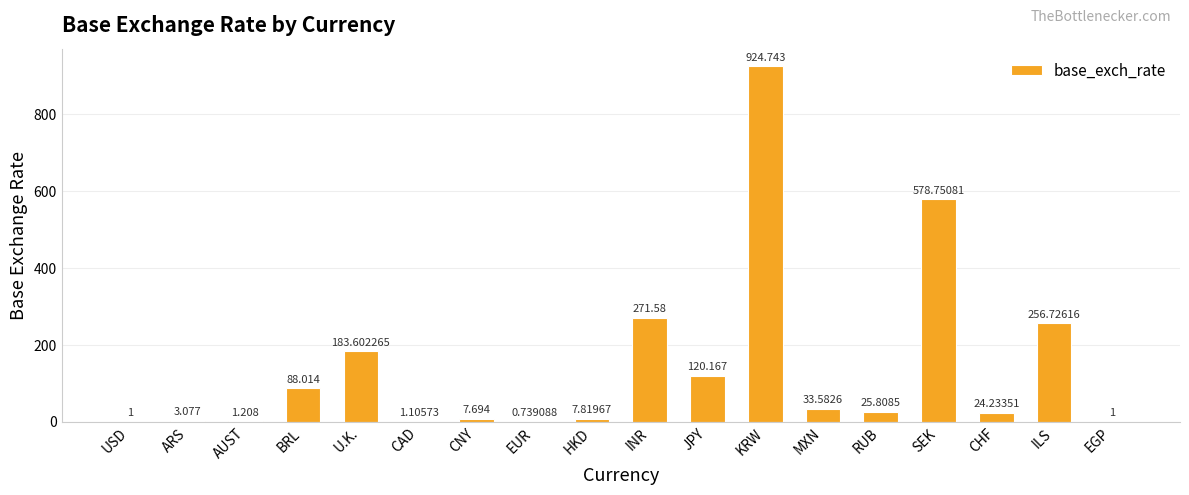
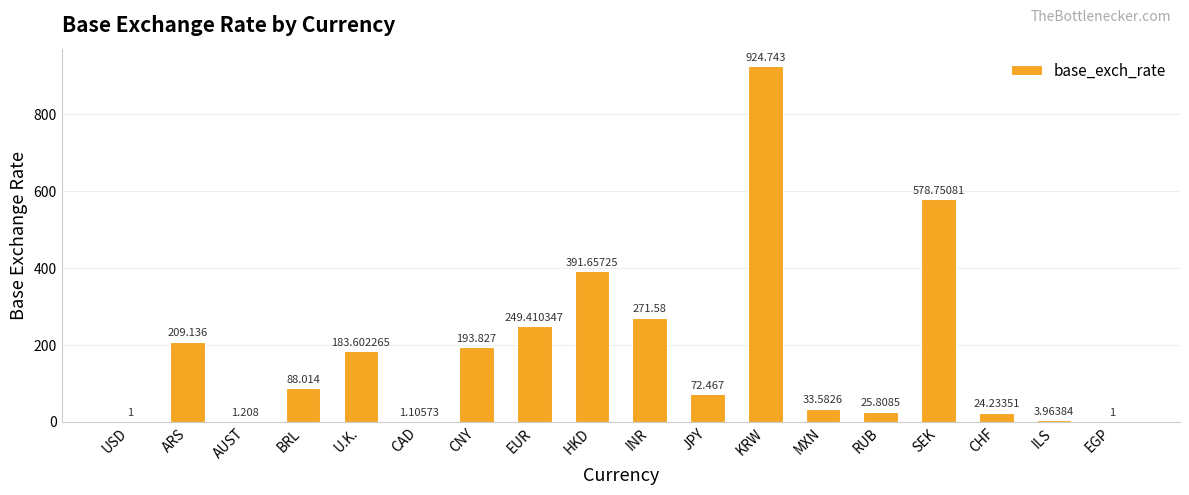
  {
    "USD": 1,
-   "ARS": 3.077,
+   "ARS": 209.136,
    "AUST": 1.208,
    "BRL": 88.014,
    "U.K.": 183.602265,
    "CAD": 1.10573,
-   "CNY": 7.694,
-   "EUR": 0.739088,
-   "HKD": 7.81967,
+   "CNY": 193.827,
+   "EUR": 249.410347,
+   "HKD": 391.65725,
    "INR": 271.58,
-   "JPY": 120.167,
+   "JPY": 72.467,
    "KRW": 924.743,
    "MXN": 33.5826,
    "RUB": 25.8085,
    "SEK": 578.75081,
    "CHF": 24.23351,
-   "ILS": 256.72616,
+   "ILS": 3.96384,
    "EGP": 1
  }
